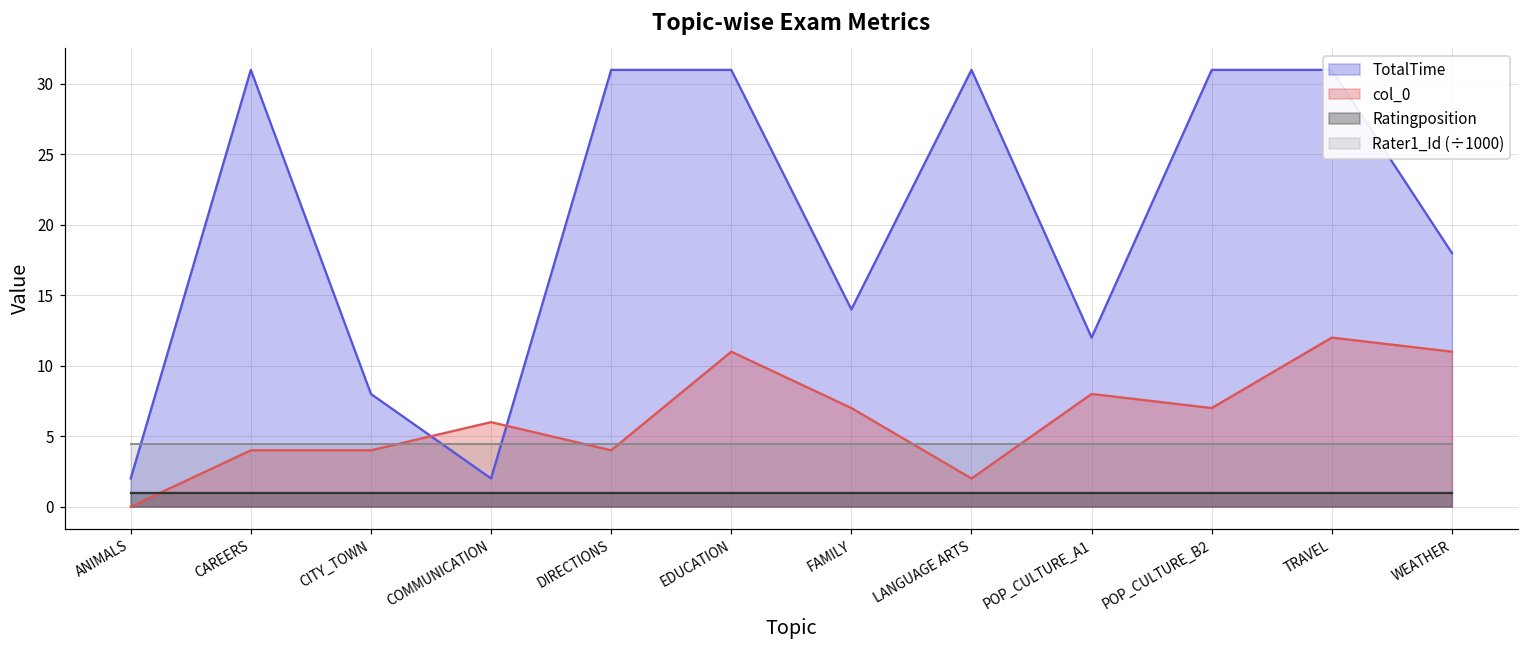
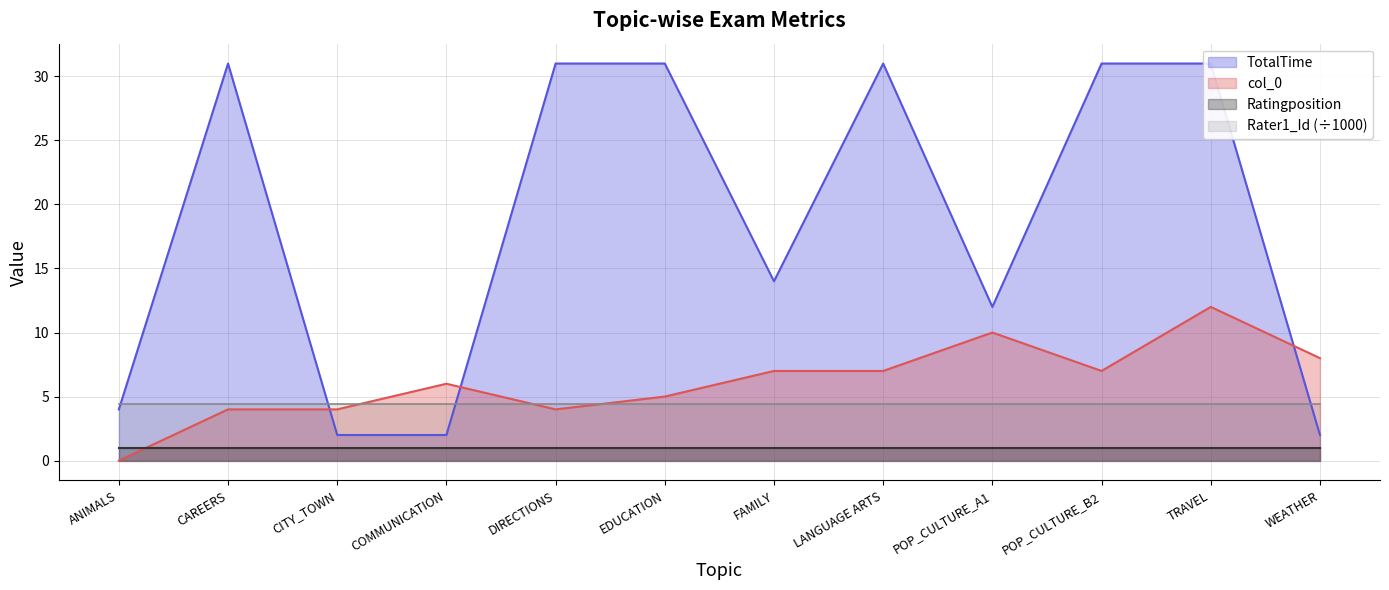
  {
    "TotalTime": {
-     "ANIMALS": 2,
+     "ANIMALS": 4,
      "CAREERS": 31,
-     "CITY_TOWN": 8,
+     "CITY_TOWN": 2,
      "COMMUNICATION": 2,
      "DIRECTIONS": 31,
      "EDUCATION": 31,
      "FAMILY": 14,
      "LANGUAGE ARTS": 31,
      "POP_CULTURE_A1": 12,
      "POP_CULTURE_B2": 31,
-     "WEATHER": 18
+     "WEATHER": 2
    },
    "col_0": {
      "ANIMALS": 0,
      "CAREERS": 4,
      "CITY_TOWN": 4,
      "COMMUNICATION": 6,
      "DIRECTIONS": 4,
-     "EDUCATION": 11,
+     "EDUCATION": 5,
      "FAMILY": 7,
-     "LANGUAGE ARTS": 2,
-     "POP_CULTURE_A1": 8,
+     "LANGUAGE ARTS": 7,
+     "POP_CULTURE_A1": 10,
      "POP_CULTURE_B2": 7,
      "TRAVEL": 12,
-     "WEATHER": 11
+     "WEATHER": 8
    },
    "Ratingposition": {
      "ANIMALS": 1,
      "CAREERS": 1,
      "CITY_TOWN": 1,
      "COMMUNICATION": 1,
      "DIRECTIONS": 1,
      "EDUCATION": 1,
      "FAMILY": 1,
      "LANGUAGE ARTS": 1,
      "POP_CULTURE_A1": 1,
      "POP_CULTURE_B2": 1,
      "TRAVEL": 1,
      "WEATHER": 1
    },
    "Rater1_Id (÷1000)": {
      "ANIMALS": 4.4,
      "CAREERS": 4.4,
      "CITY_TOWN": 4.4,
      "COMMUNICATION": 4.4,
      "DIRECTIONS": 4.4,
      "EDUCATION": 4.4,
      "FAMILY": 4.4,
      "LANGUAGE ARTS": 4.4,
      "POP_CULTURE_A1": 4.4,
      "POP_CULTURE_B2": 4.4,
      "TRAVEL": 4.4,
      "WEATHER": 4.4
    }
  }
